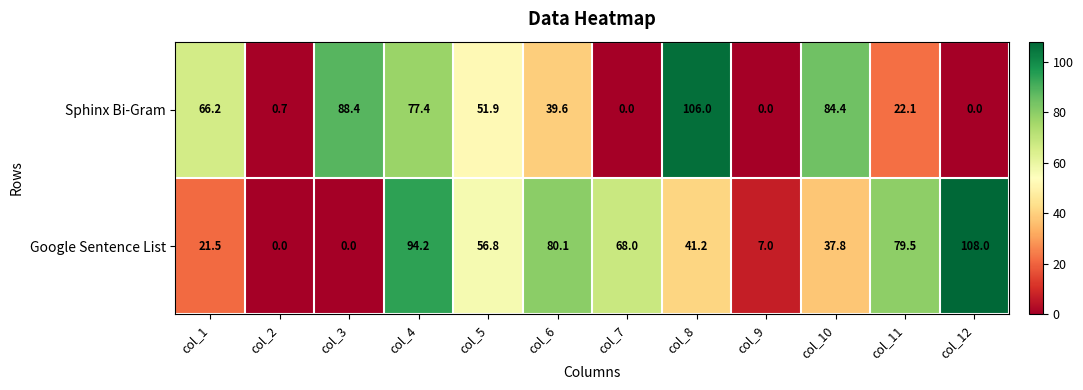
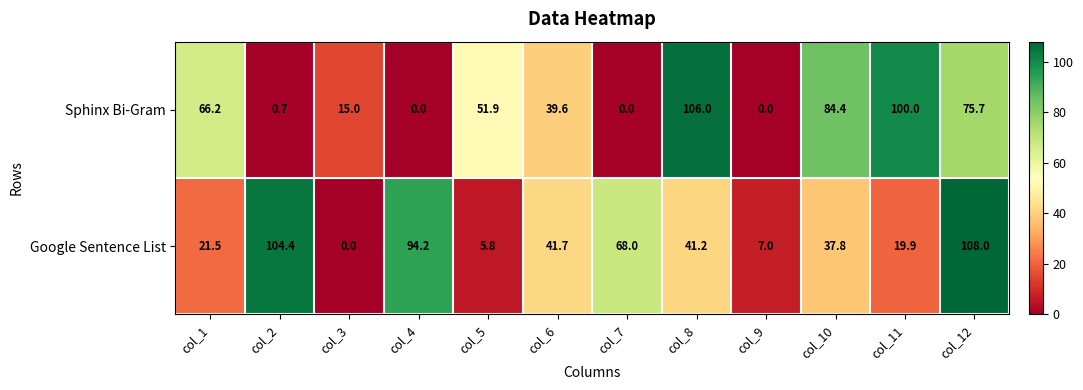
  {
    "Sphinx Bi-Gram": {
      "col_1": 66.2,
      "col_2": 0.7,
-     "col_3": 88.4,
-     "col_4": 77.4,
+     "col_3": 15.0,
+     "col_4": 0.0,
      "col_5": 51.9,
      "col_6": 39.6,
      "col_7": 0.0,
      "col_8": 106.0,
      "col_9": 0.0,
      "col_10": 84.4,
-     "col_11": 22.1,
-     "col_12": 0.0
+     "col_11": 100.0,
+     "col_12": 75.7
    },
    "Google Sentence List": {
      "col_1": 21.5,
-     "col_2": 0.0,
+     "col_2": 104.4,
      "col_3": 0.0,
      "col_4": 94.2,
-     "col_5": 56.8,
-     "col_6": 80.1,
+     "col_5": 5.8,
+     "col_6": 41.7,
      "col_7": 68.0,
      "col_8": 41.2,
      "col_9": 7.0,
      "col_10": 37.8,
-     "col_11": 79.5,
+     "col_11": 19.9,
      "col_12": 108.0
    }
  }
